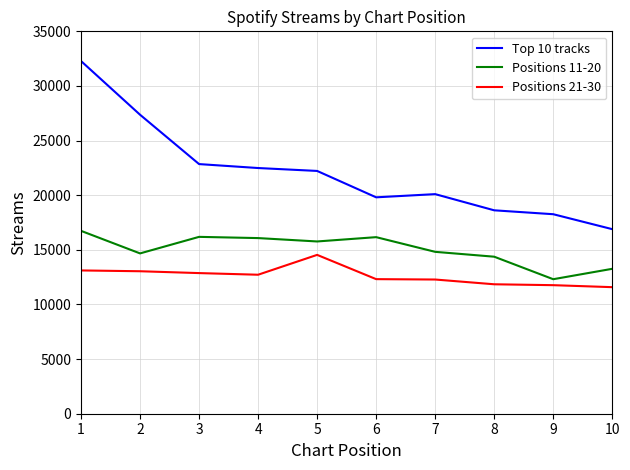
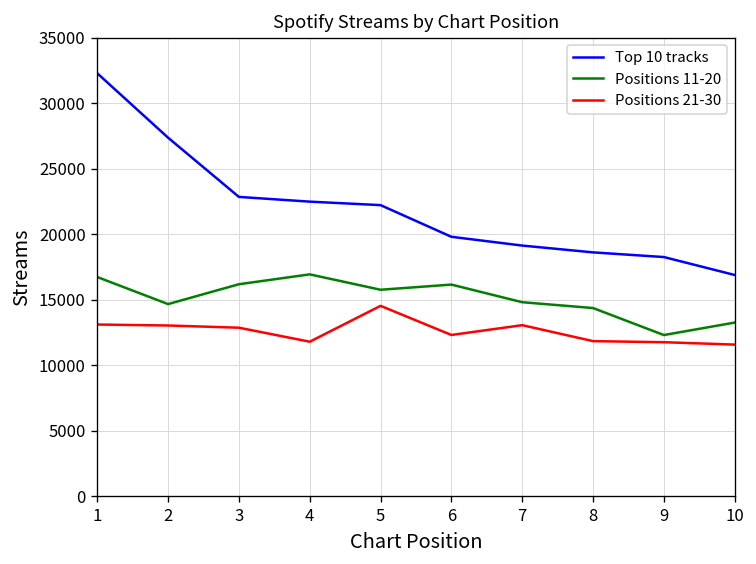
  {
    "Top 10 tracks": {
      "1": 32300,
      "2": 27400,
      "3": 22800,
      "4": 22500,
      "5": 22200,
      "6": 19800,
-     "7": 20100,
+     "7": 19100,
      "8": 18600,
      "9": 18300,
      "10": 16900
    },
    "Positions 11-20": {
      "1": 16700,
      "2": 14700,
      "3": 16200,
-     "4": 16100,
+     "4": 16900,
      "5": 15800,
      "6": 16200,
      "7": 14800,
      "8": 14400,
      "9": 12300,
      "10": 13300
    },
    "Positions 21-30": {
      "1": 13100,
      "2": 13000,
      "3": 12900,
-     "4": 12700,
+     "4": 11800,
      "5": 14500,
      "6": 12300,
-     "7": 12300,
+     "7": 13100,
      "8": 11800,
      "9": 11800,
      "10": 11600
    }
  }
